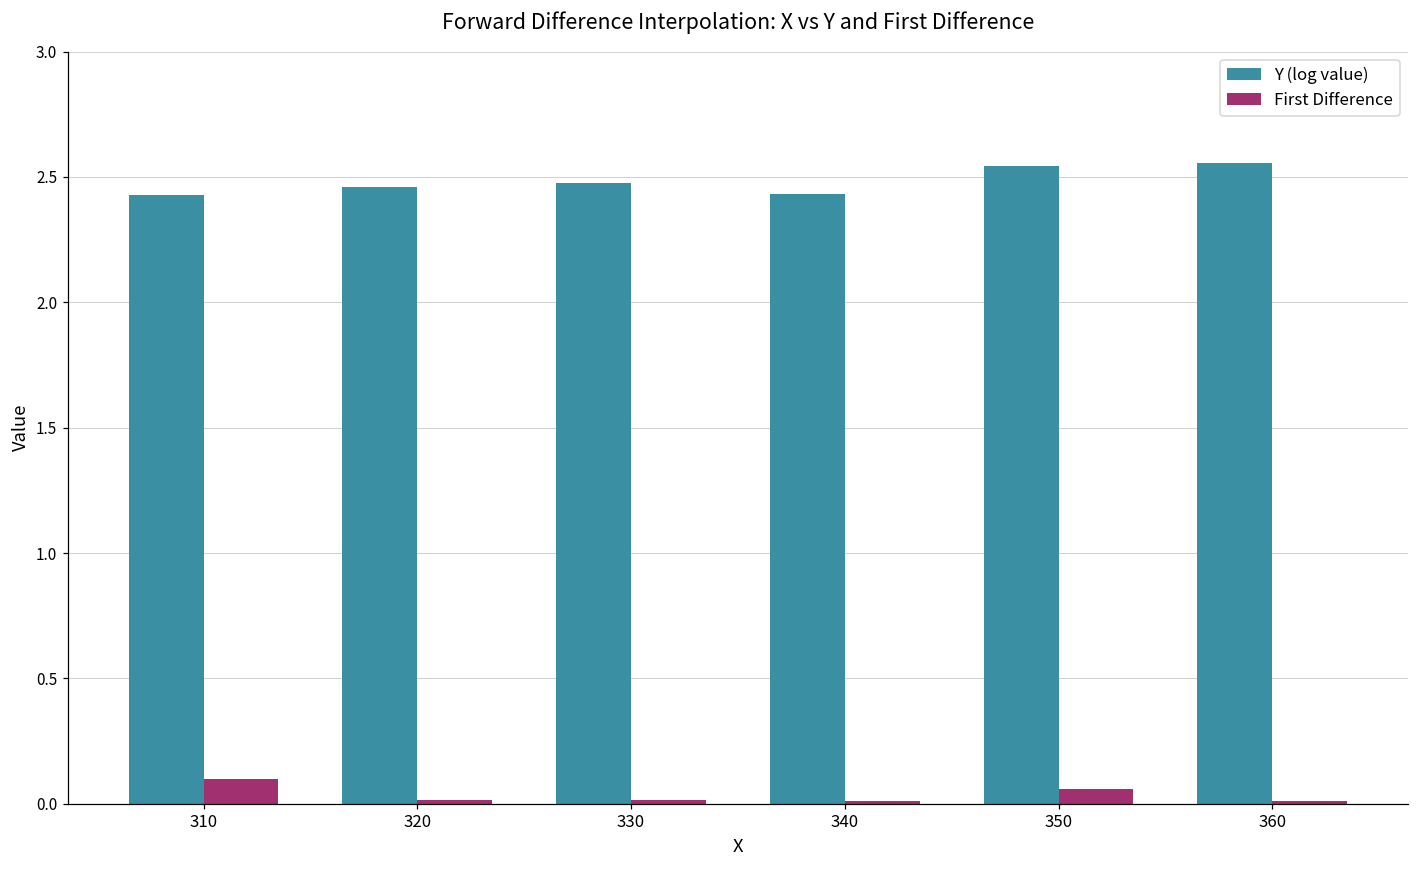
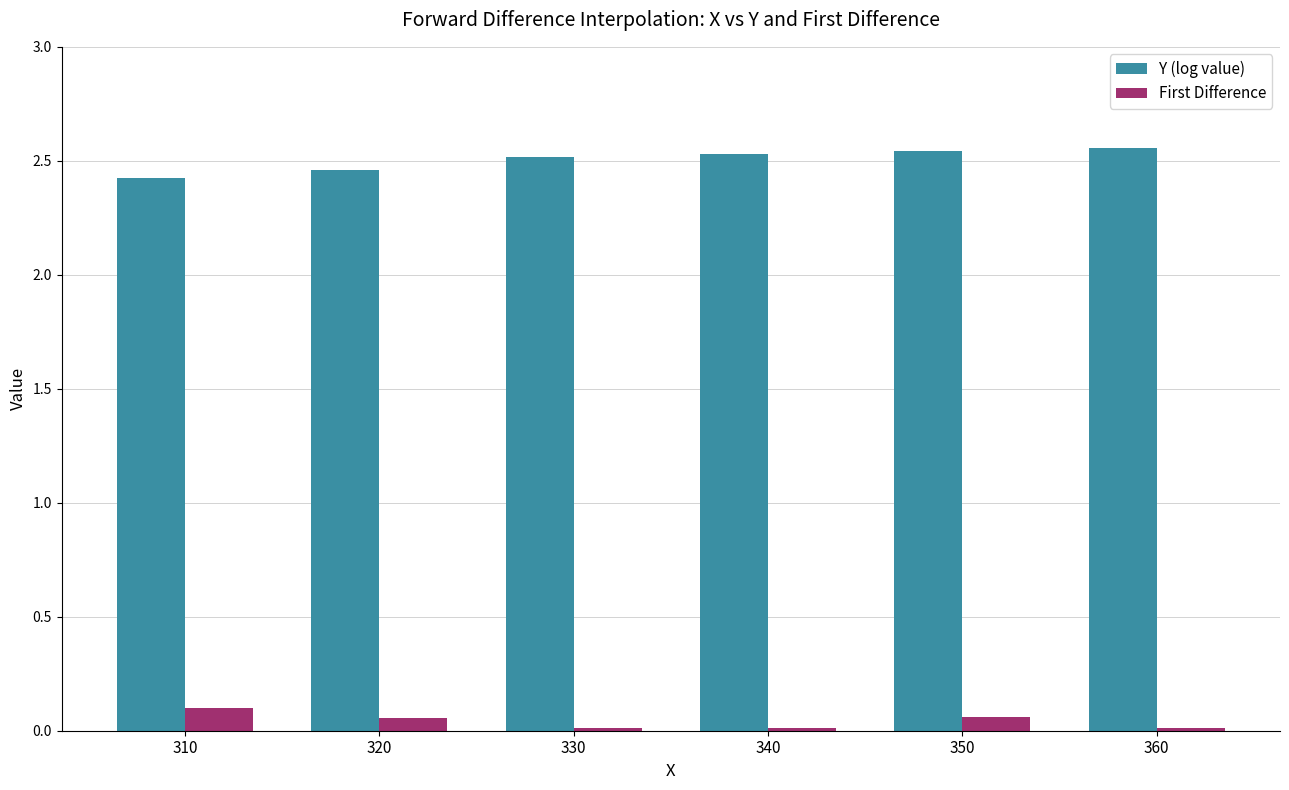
  {
    "Y (log value)": {
      "310": 2.43,
      "320": 2.46,
-     "330": 2.48,
-     "340": 2.43,
+     "330": 2.52,
+     "340": 2.53,
      "350": 2.54,
      "360": 2.56
    },
    "First Difference": {
      "310": 0.10,
-     "320": 0.01,
+     "320": 0.06,
      "330": 0.01,
      "340": 0.01,
      "350": 0.06,
      "360": 0.01
    }
  }
